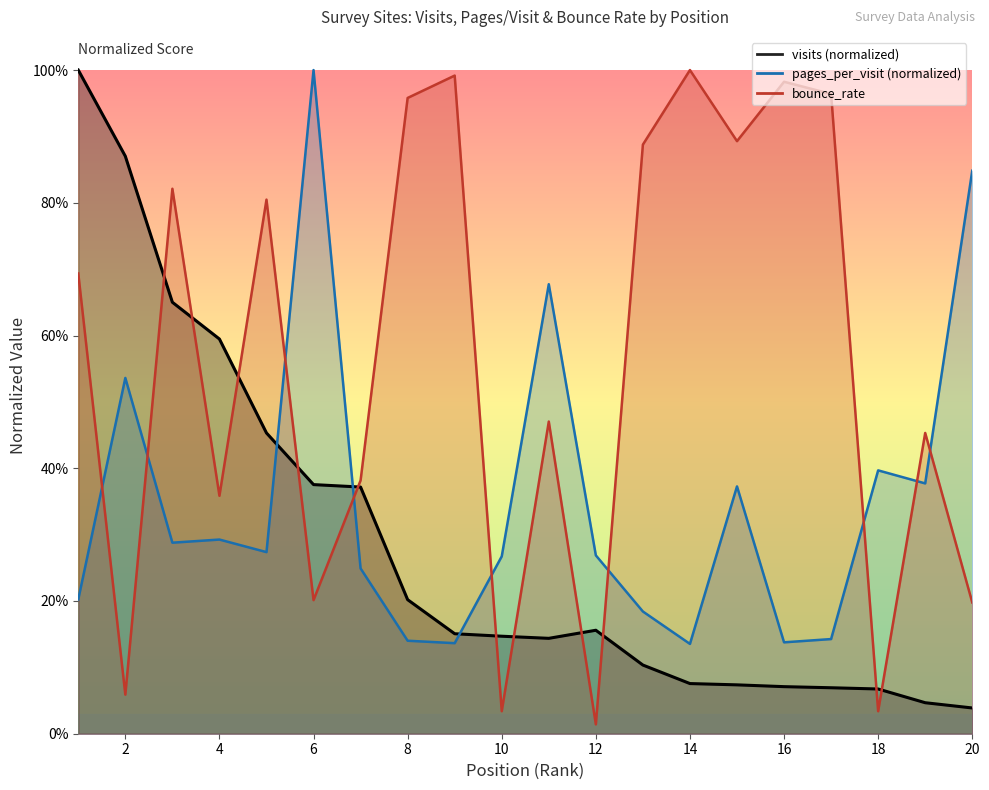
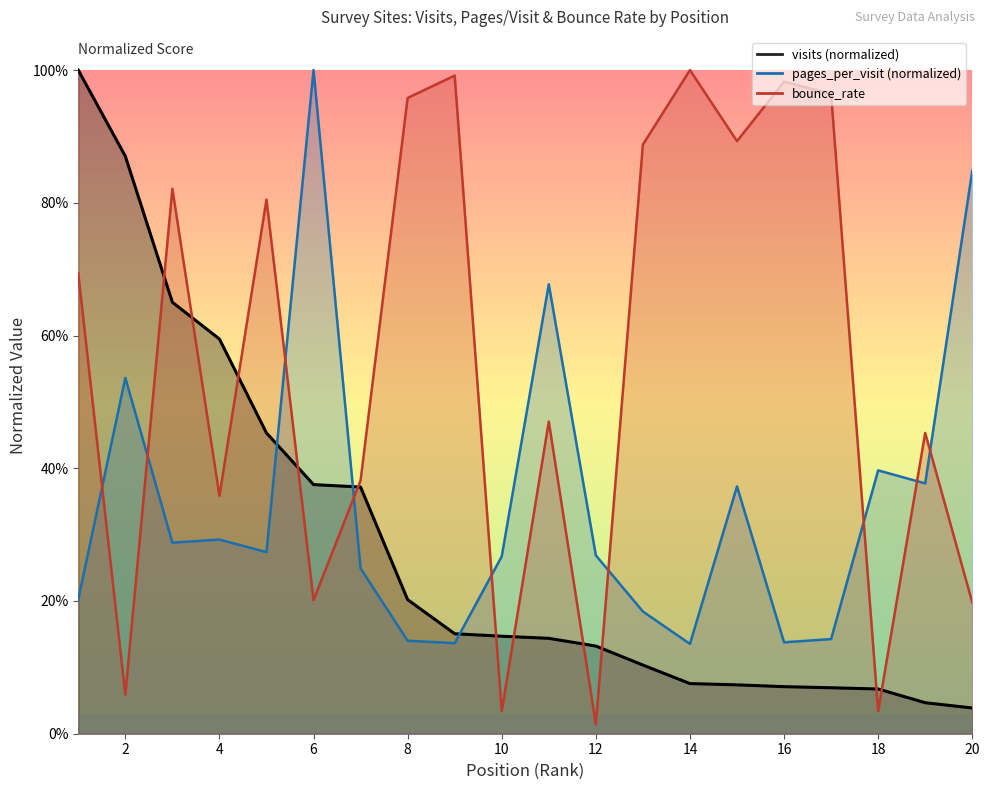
  {
    "visits (normalized)": {
      "2": "87%",
      "4": "59%",
      "6": "38%",
      "8": "20%",
      "10": "15%",
-     "12": "16%",
+     "12": "13%",
      "14": "8%",
      "16": "7%",
      "18": "7%",
      "20": "4%"
    },
    "pages_per_visit (normalized)": {
      "2": "54%",
      "4": "29%",
      "6": "100%",
      "8": "14%",
      "10": "27%",
      "12": "27%",
      "14": "14%",
      "16": "14%",
      "18": "40%",
      "20": "85%"
    },
    "bounce_rate": {
      "2": "6%",
      "4": "36%",
      "6": "20%",
      "8": "96%",
      "10": "3%",
      "14": "100%",
      "18": "3%",
      "20": "20%"
    }
  }
